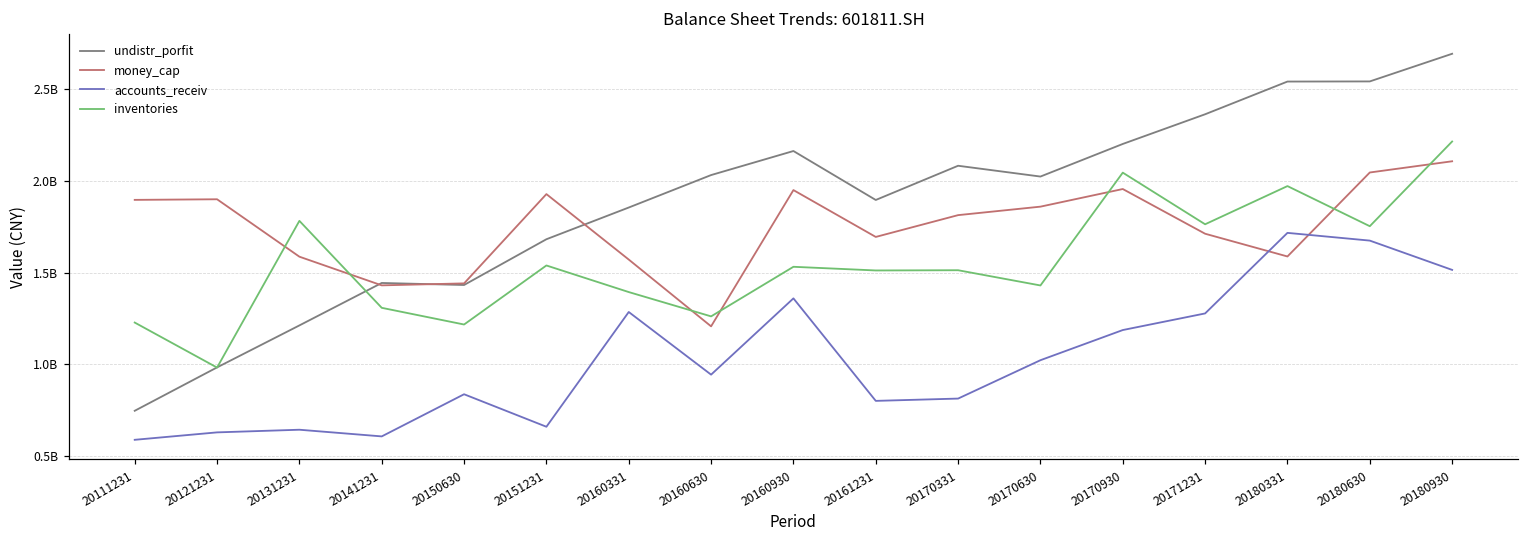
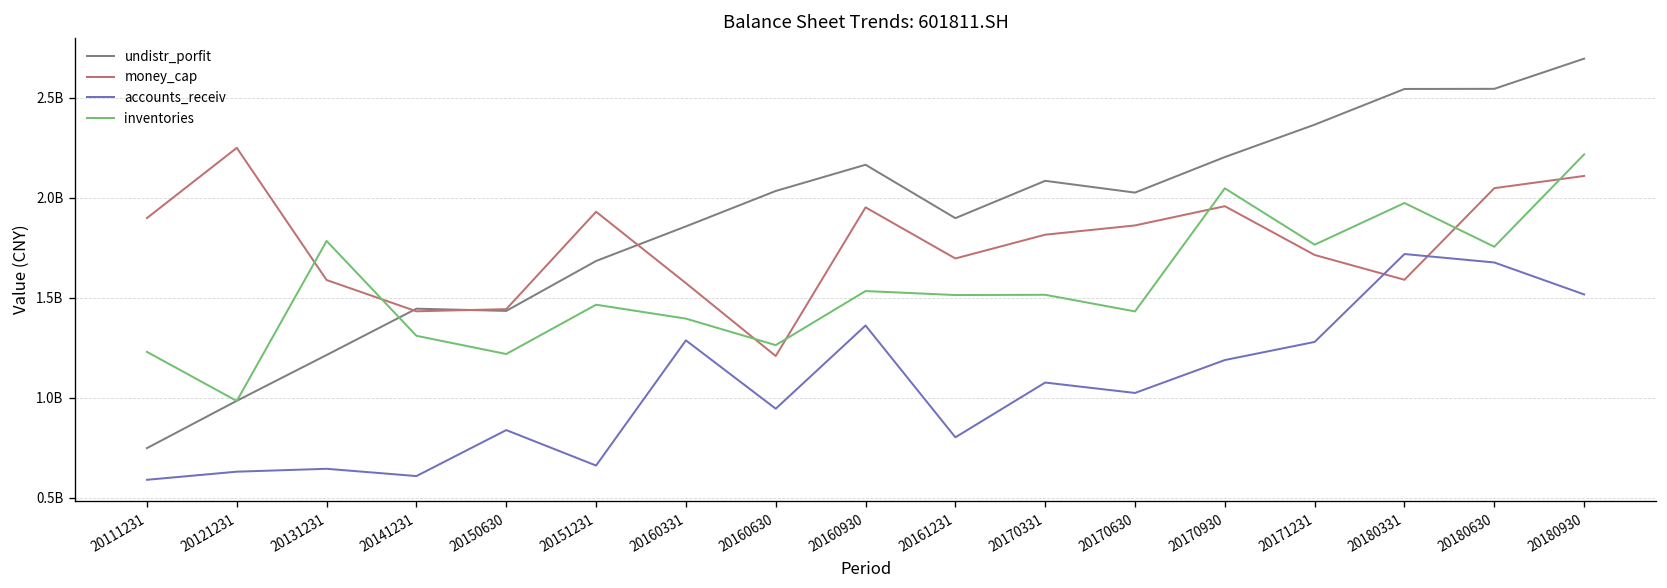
  {
    "undistr_porfit": {
      "20111231": 750000000,
      "20131231": 1210000000,
      "20151231": 1680000000,
      "20160331": 1860000000,
      "20160630": 2030000000,
      "20160930": 2160000000,
      "20161231": 1900000000,
      "20170331": 2080000000,
      "20170630": 2020000000,
      "20170930": 2200000000,
      "20171231": 2360000000,
      "20180331": 2540000000,
      "20180630": 2540000000,
      "20180930": 2690000000
    },
    "money_cap": {
      "20111231": 1900000000,
-     "20121231": 1900000000,
+     "20121231": 2250000000,
      "20131231": 1590000000,
      "20151231": 1930000000,
      "20160331": 1570000000,
      "20160630": 1210000000,
      "20160930": 1950000000,
      "20161231": 1700000000,
      "20170331": 1810000000,
      "20170630": 1860000000,
      "20170930": 1960000000,
      "20171231": 1710000000,
      "20180331": 1590000000,
      "20180630": 2050000000,
      "20180930": 2110000000
    },
    "accounts_receiv": {
      "20111231": 590000000,
      "20121231": 630000000,
      "20131231": 640000000,
      "20141231": 610000000,
      "20150630": 840000000,
      "20151231": 660000000,
      "20160331": 1290000000,
      "20160630": 940000000,
      "20160930": 1360000000,
      "20161231": 800000000,
-     "20170331": 810000000,
+     "20170331": 1080000000,
      "20170630": 1020000000,
      "20170930": 1190000000,
      "20171231": 1280000000,
      "20180331": 1720000000,
      "20180630": 1680000000,
      "20180930": 1520000000
    },
    "inventories": {
      "20111231": 1230000000,
      "20131231": 1780000000,
      "20141231": 1310000000,
      "20150630": 1220000000,
-     "20151231": 1540000000,
+     "20151231": 1460000000,
      "20160331": 1390000000,
      "20160630": 1260000000,
      "20160930": 1530000000,
      "20161231": 1510000000,
      "20170331": 1510000000,
      "20170630": 1430000000,
      "20170930": 2050000000,
      "20171231": 1760000000,
      "20180331": 1970000000,
      "20180630": 1750000000,
      "20180930": 2220000000
    }
  }
